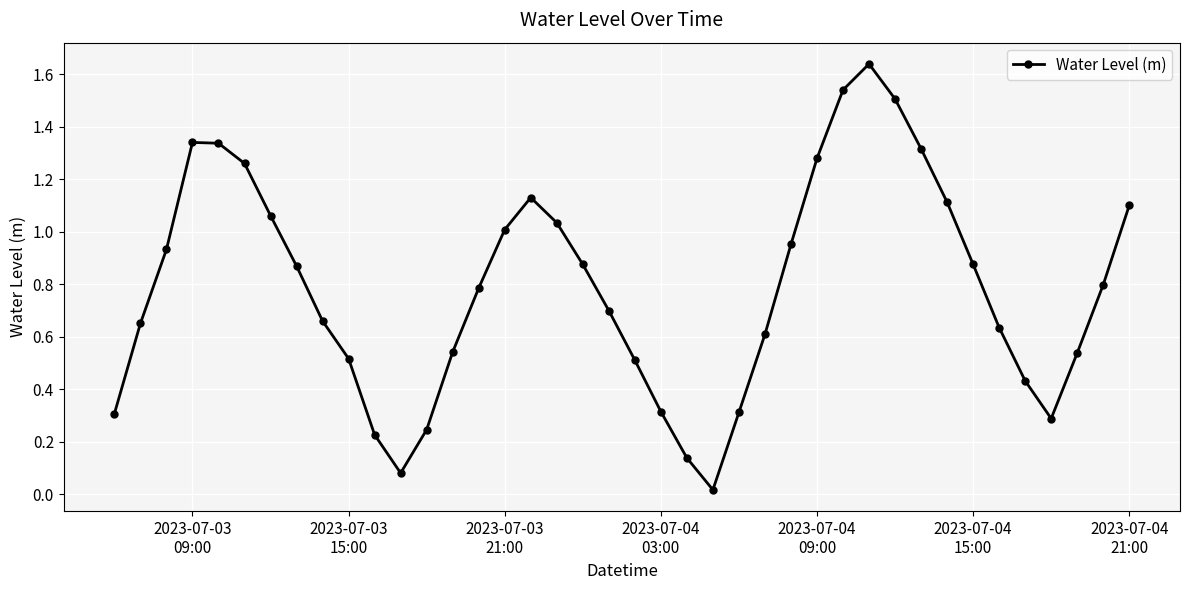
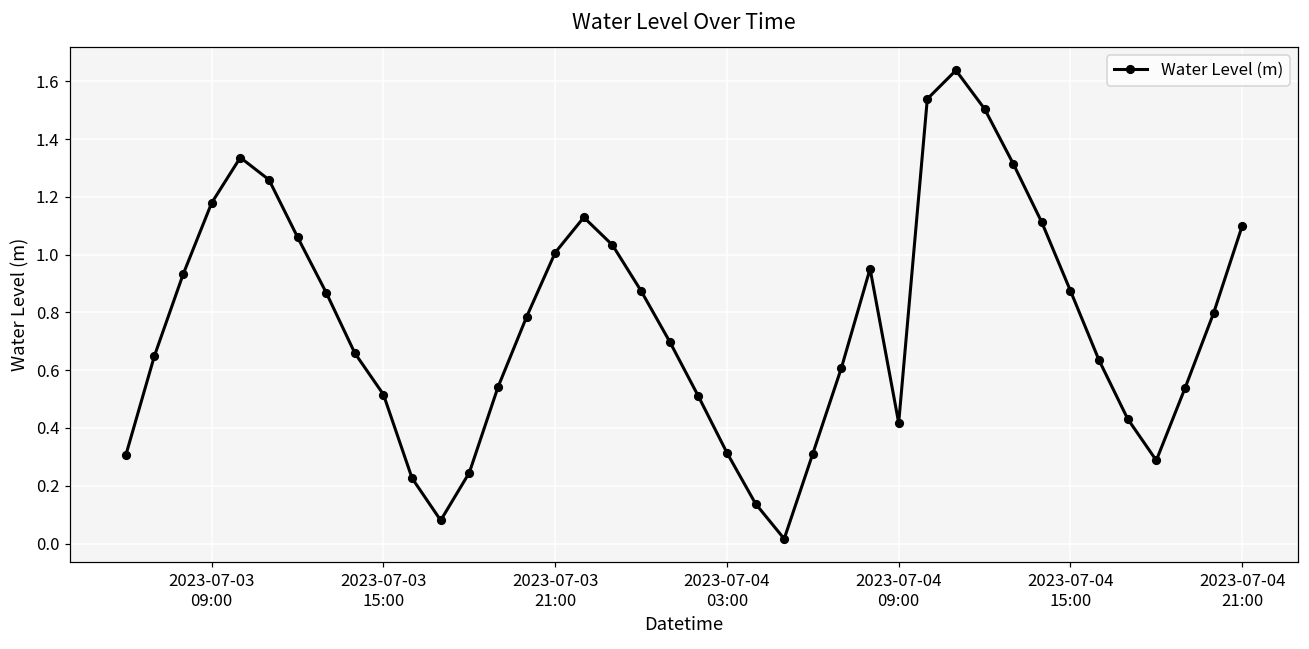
  {
-   "2023-07-03 09:00": 1.34,
+   "2023-07-03 09:00": 1.18,
    "2023-07-03 15:00": 0.52,
    "2023-07-03 21:00": 1.01,
    "2023-07-04 03:00": 0.31,
-   "2023-07-04 09:00": 1.28,
+   "2023-07-04 09:00": 0.42,
    "2023-07-04 15:00": 0.88,
    "2023-07-04 21:00": 1.10
  }
